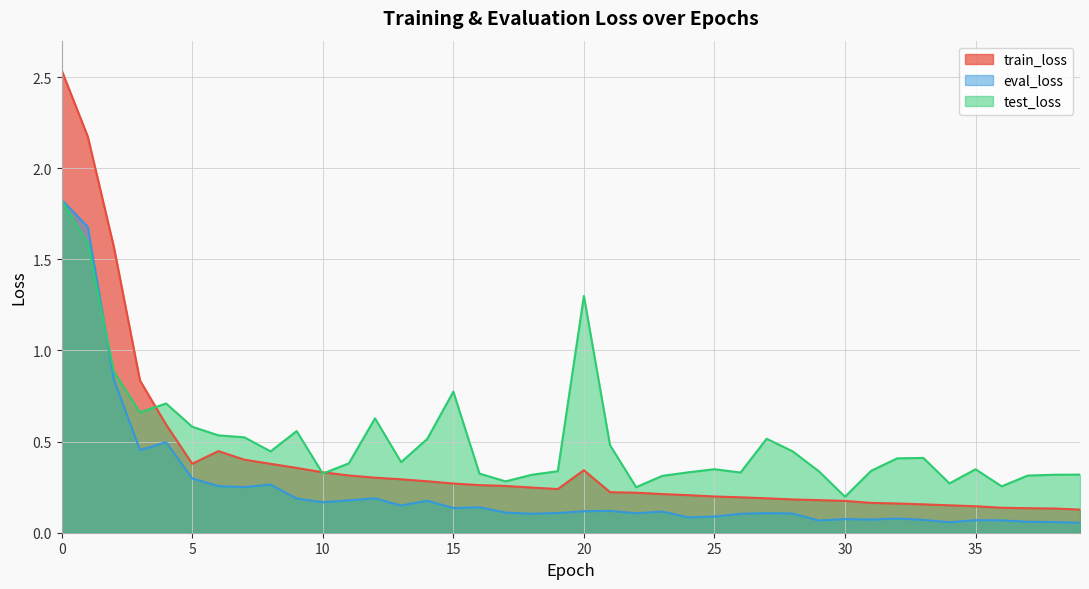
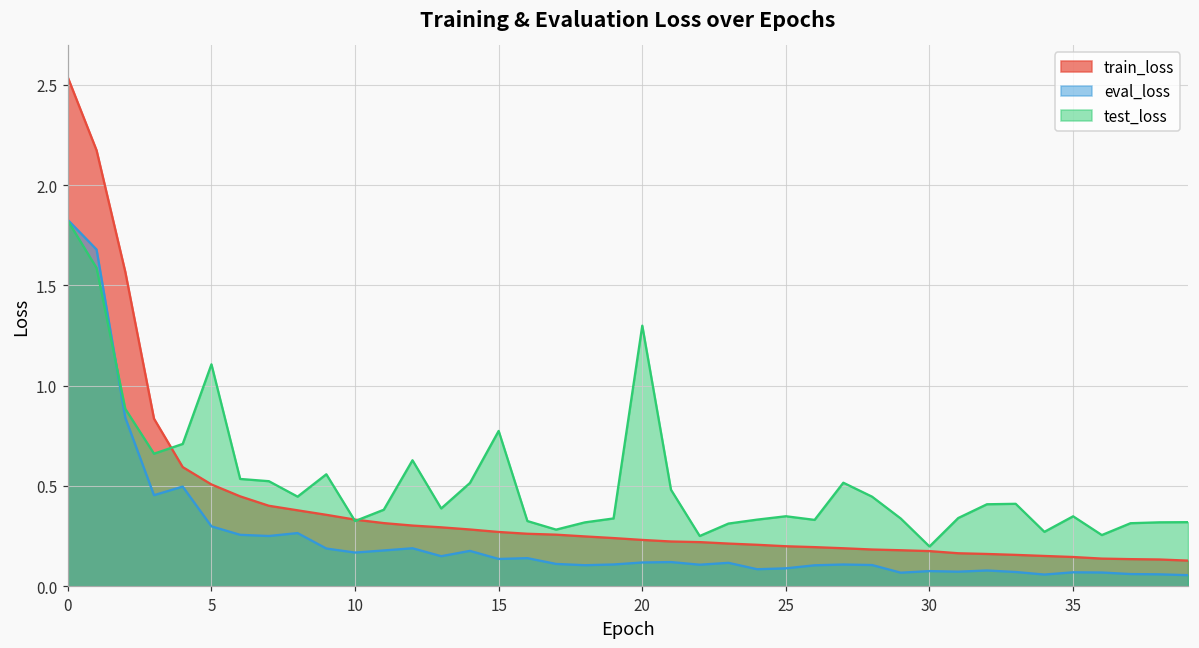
  {
    "train_loss": {
      "0": 2.54,
-     "5": 0.38,
+     "5": 0.51,
      "15": 0.27,
-     "20": 0.34,
+     "20": 0.23,
      "25": 0.20,
      "30": 0.17,
      "35": 0.15
    },
    "eval_loss": {
      "5": 0.30,
      "10": 0.17,
      "15": 0.14,
      "20": 0.12,
      "25": 0.09,
      "30": 0.07,
      "35": 0.07
    },
    "test_loss": {
-     "5": 0.58,
+     "5": 1.11,
      "15": 0.77,
      "20": 1.30,
      "25": 0.35,
      "30": 0.20,
      "35": 0.35
    }
  }
